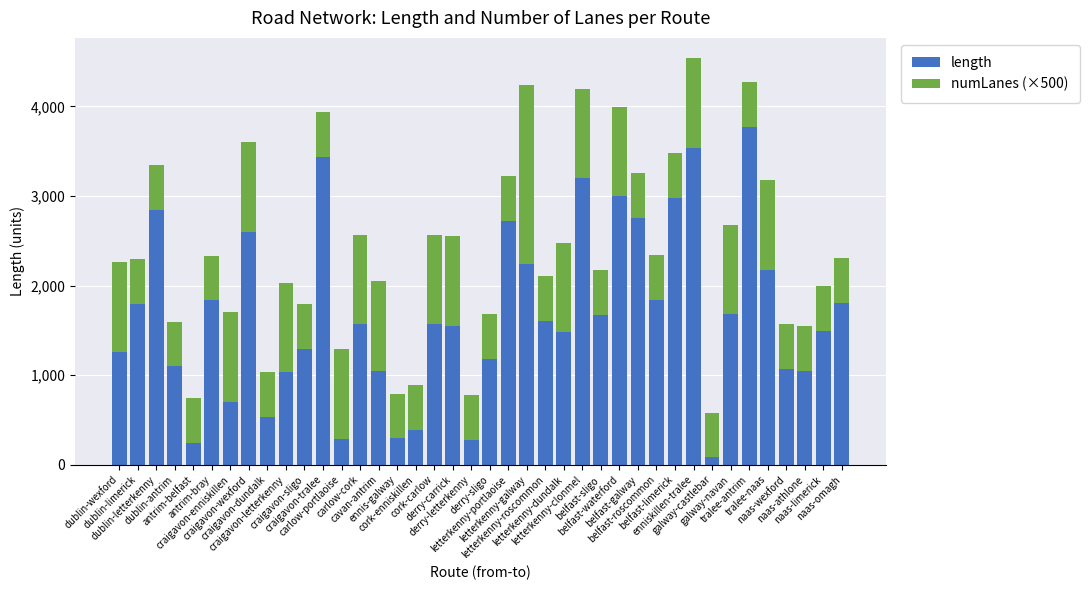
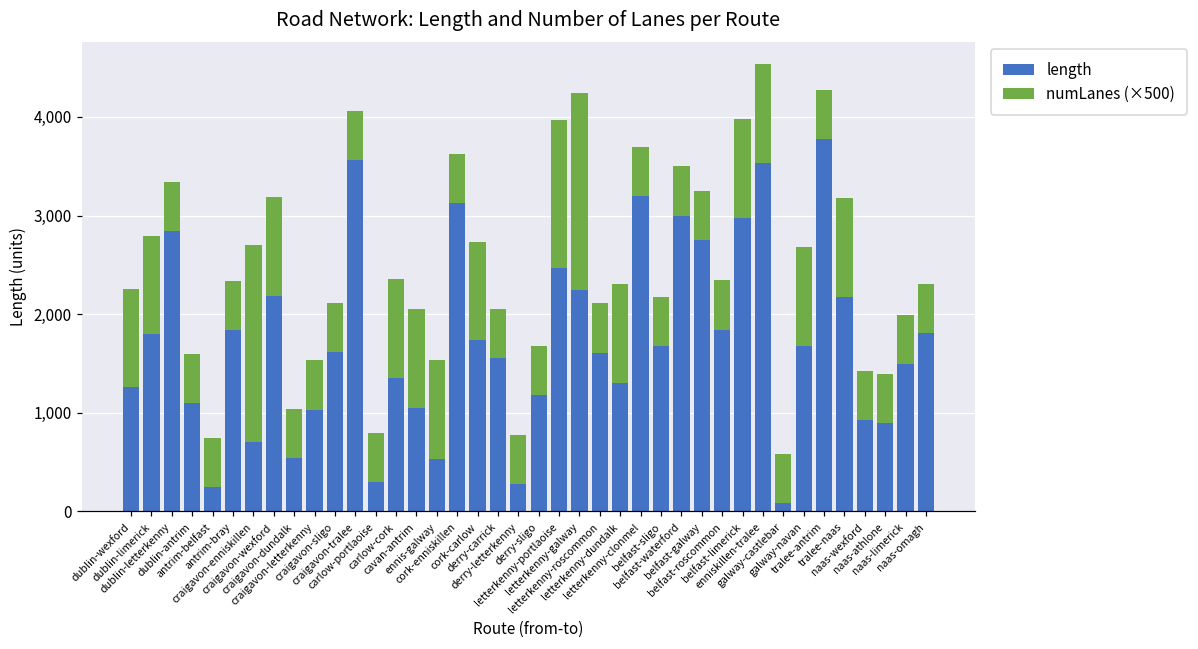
  {
    "length": {
      "dublin-wexford": "1,300",
      "dublin-limerick": "1,800",
      "dublin-letterkenny": "2,800",
      "dublin-antrim": "1,100",
      "antrim-belfast": "200",
      "antrim-bray": "1,800",
      "craigavon-enniskillen": "700",
-     "craigavon-wexford": "2,600",
+     "craigavon-wexford": "2,200",
      "craigavon-dundalk": "500",
      "craigavon-letterkenny": "1,000",
-     "craigavon-sligo": "1,300",
-     "craigavon-tralee": "3,400",
+     "craigavon-sligo": "1,600",
+     "craigavon-tralee": "3,600",
      "carlow-portlaoise": "300",
-     "carlow-cork": "1,600",
+     "carlow-cork": "1,400",
      "cavan-antrim": "1,000",
-     "ennis-galway": "300",
-     "cork-enniskillen": "400",
-     "cork-carlow": "1,600",
+     "ennis-galway": "500",
+     "cork-enniskillen": "3,100",
+     "cork-carlow": "1,700",
      "derry-carrick": "1,600",
      "derry-letterkenny": "300",
      "derry-sligo": "1,200",
-     "letterkenny-portlaoise": "2,700",
+     "letterkenny-portlaoise": "2,500",
      "letterkenny-galway": "2,200",
      "letterkenny-roscommon": "1,600",
-     "letterkenny-dundalk": "1,500",
+     "letterkenny-dundalk": "1,300",
      "letterkenny-clonmel": "3,200",
      "belfast-sligo": "1,700",
      "belfast-waterford": "3,000",
      "belfast-galway": "2,800",
      "belfast-roscommon": "1,800",
      "belfast-limerick": "3,000",
      "enniskillen-tralee": "3,500",
      "galway-castlebar": "100",
      "galway-navan": "1,700",
      "tralee-antrim": "3,800",
      "tralee-naas": "2,200",
-     "naas-wexford": "1,100",
-     "naas-athlone": "1,000",
+     "naas-wexford": "900",
+     "naas-athlone": "900",
      "naas-limerick": "1,500",
      "naas-omagh": "1,800"
    },
    "numLanes (×500)": {
      "dublin-wexford": "1,000",
-     "dublin-limerick": "500",
+     "dublin-limerick": "1,000",
      "dublin-letterkenny": "500",
      "dublin-antrim": "500",
      "antrim-belfast": "500",
      "antrim-bray": "500",
-     "craigavon-enniskillen": "1,000",
+     "craigavon-enniskillen": "2,000",
      "craigavon-wexford": "1,000",
      "craigavon-dundalk": "500",
-     "craigavon-letterkenny": "1,000",
+     "craigavon-letterkenny": "500",
      "craigavon-sligo": "500",
      "craigavon-tralee": "500",
-     "carlow-portlaoise": "1,000",
+     "carlow-portlaoise": "500",
      "carlow-cork": "1,000",
      "cavan-antrim": "1,000",
-     "ennis-galway": "500",
+     "ennis-galway": "1,000",
      "cork-enniskillen": "500",
      "cork-carlow": "1,000",
-     "derry-carrick": "1,000",
+     "derry-carrick": "500",
      "derry-letterkenny": "500",
      "derry-sligo": "500",
-     "letterkenny-portlaoise": "500",
+     "letterkenny-portlaoise": "1,500",
      "letterkenny-galway": "2,000",
      "letterkenny-roscommon": "500",
      "letterkenny-dundalk": "1,000",
-     "letterkenny-clonmel": "1,000",
+     "letterkenny-clonmel": "500",
      "belfast-sligo": "500",
-     "belfast-waterford": "1,000",
+     "belfast-waterford": "500",
      "belfast-galway": "500",
      "belfast-roscommon": "500",
-     "belfast-limerick": "500",
+     "belfast-limerick": "1,000",
      "enniskillen-tralee": "1,000",
      "galway-castlebar": "500",
      "galway-navan": "1,000",
      "tralee-antrim": "500",
      "tralee-naas": "1,000",
      "naas-wexford": "500",
      "naas-athlone": "500",
      "naas-limerick": "500",
      "naas-omagh": "500"
    }
  }
